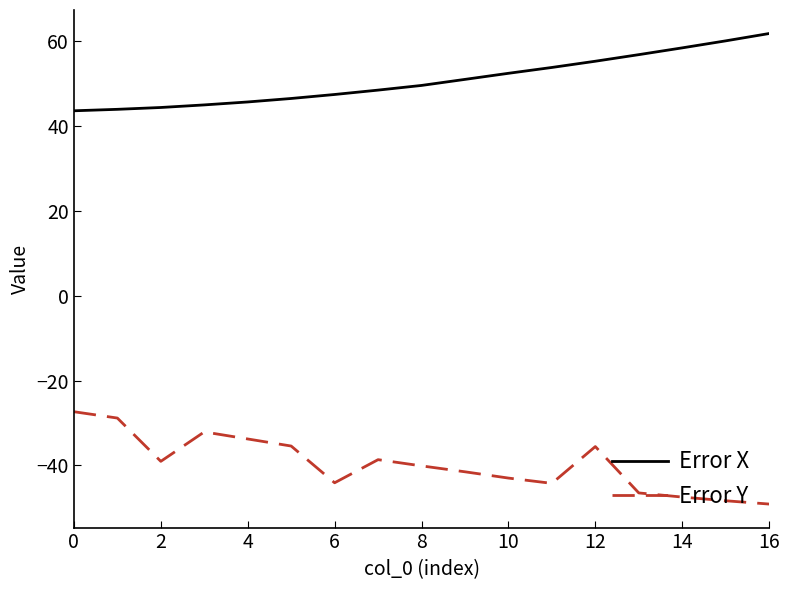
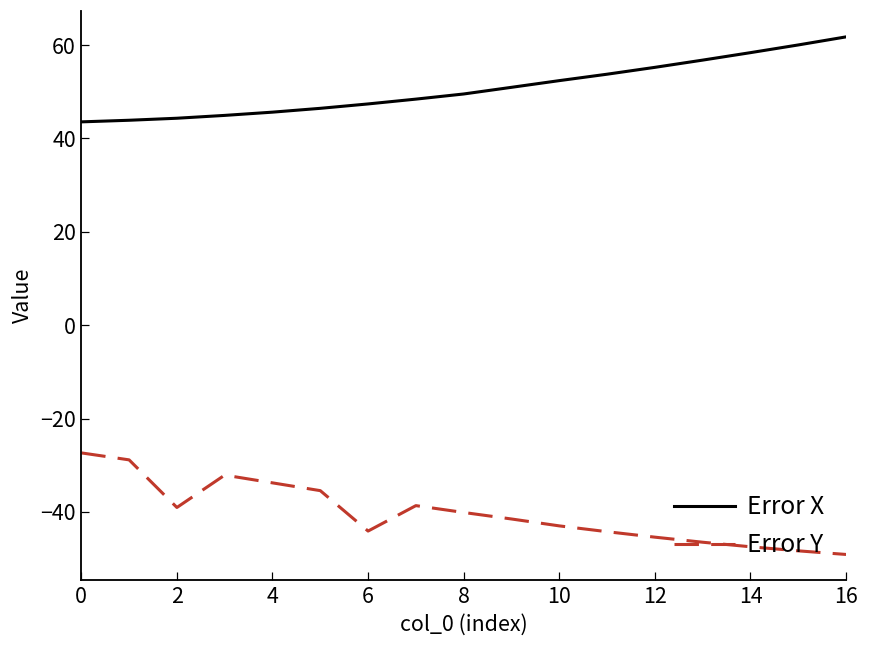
  {
    "Error X": {
      "0": 44,
      "2": 44,
      "4": 46,
      "6": 47,
      "8": 50,
      "10": 52,
      "12": 55,
      "14": 58,
      "16": 62
    },
    "Error Y": {
      "0": -27,
      "2": -39,
      "4": -34,
      "6": -44,
      "8": -40,
      "10": -43,
-     "12": -36,
+     "12": -45,
      "14": -47,
      "16": -49
    }
  }
